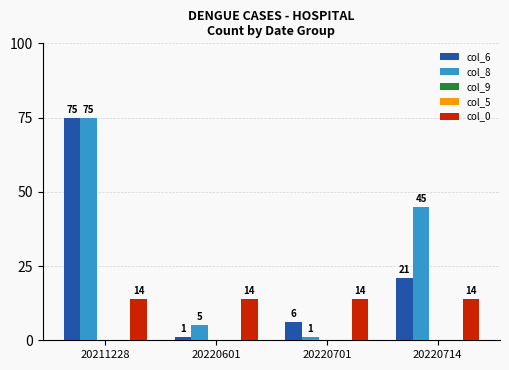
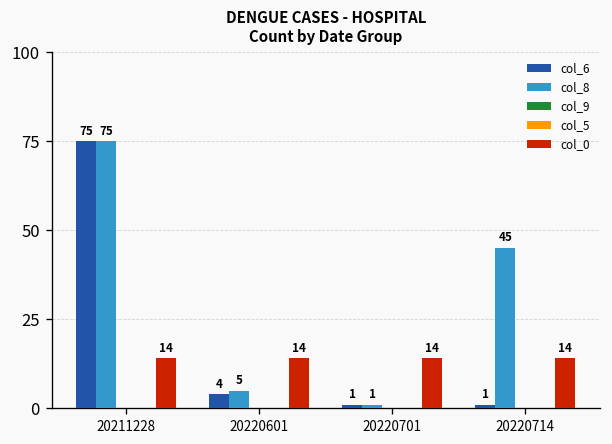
  {
    "col_6": {
      "20211228": 75,
-     "20220601": 1,
-     "20220701": 6,
-     "20220714": 21
+     "20220601": 4,
+     "20220701": 1,
+     "20220714": 1
    },
    "col_8": {
      "20211228": 75,
      "20220601": 5,
      "20220701": 1,
      "20220714": 45
    },
    "col_9": {
      "20211228": 0,
      "20220601": 0,
      "20220701": 0,
      "20220714": 0
    },
    "col_5": {
      "20211228": 0,
      "20220601": 0,
      "20220701": 0,
      "20220714": 0
    },
    "col_0": {
      "20211228": 14,
      "20220601": 14,
      "20220701": 14,
      "20220714": 14
    }
  }
